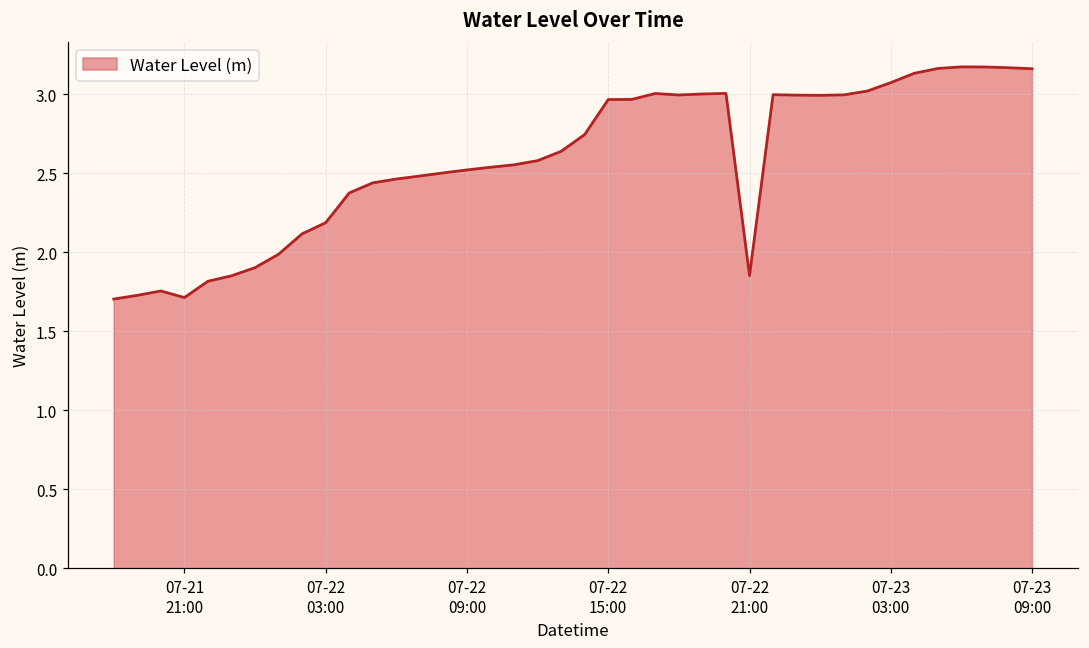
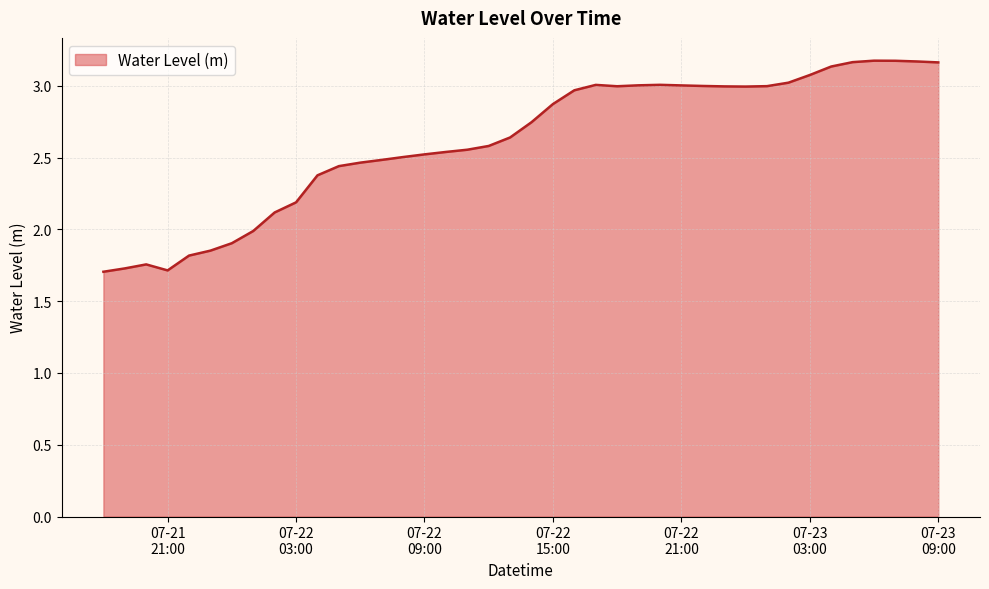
  {
    "07-21 21:00": 1.71,
    "07-22 03:00": 2.19,
    "07-22 09:00": 2.52,
-   "07-22 15:00": 2.97,
-   "07-22 21:00": 1.85,
+   "07-22 15:00": 2.87,
+   "07-22 21:00": 3.00,
    "07-23 03:00": 3.08,
    "07-23 09:00": 3.16
  }
